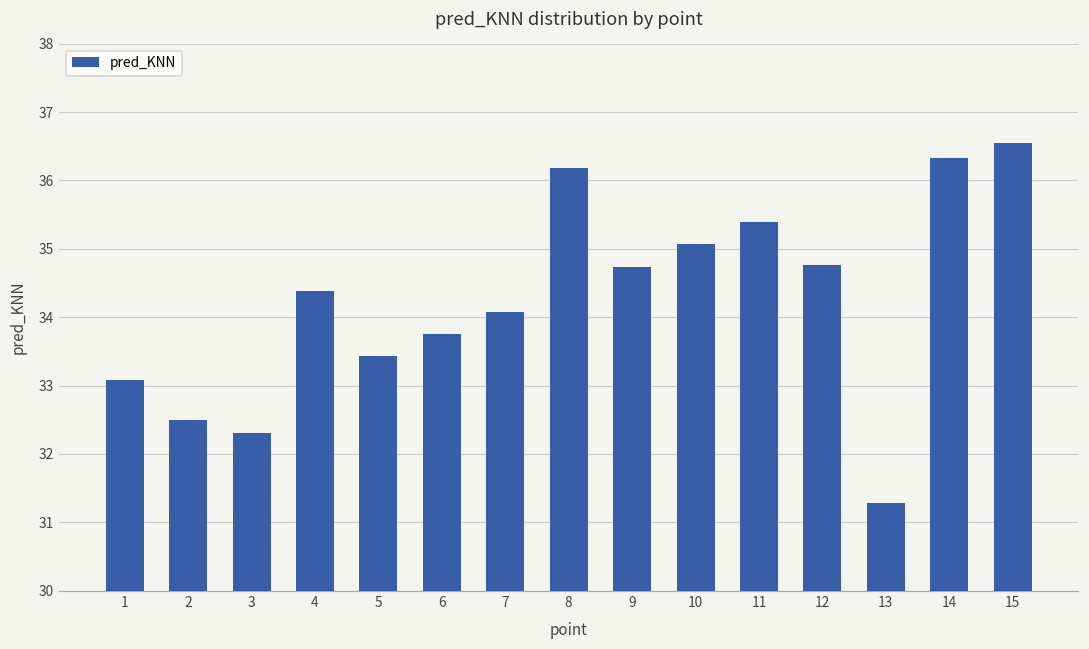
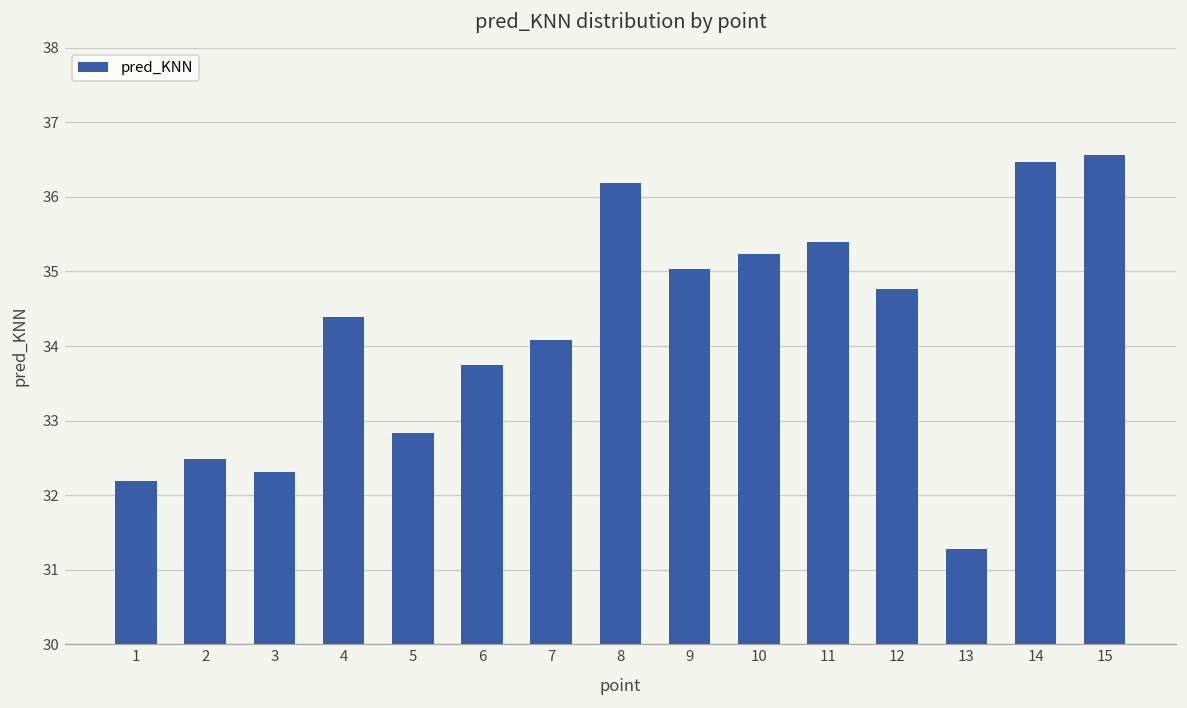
  {
-   "1": 33.1,
+   "1": 32.2,
    "2": 32.5,
    "3": 32.3,
    "4": 34.4,
-   "5": 33.4,
+   "5": 32.8,
    "6": 33.7,
    "7": 34.1,
    "8": 36.2,
-   "9": 34.7,
-   "10": 35.1,
+   "9": 35.0,
+   "10": 35.2,
    "11": 35.4,
    "12": 34.8,
    "13": 31.3,
-   "14": 36.3,
+   "14": 36.5,
    "15": 36.6
  }
